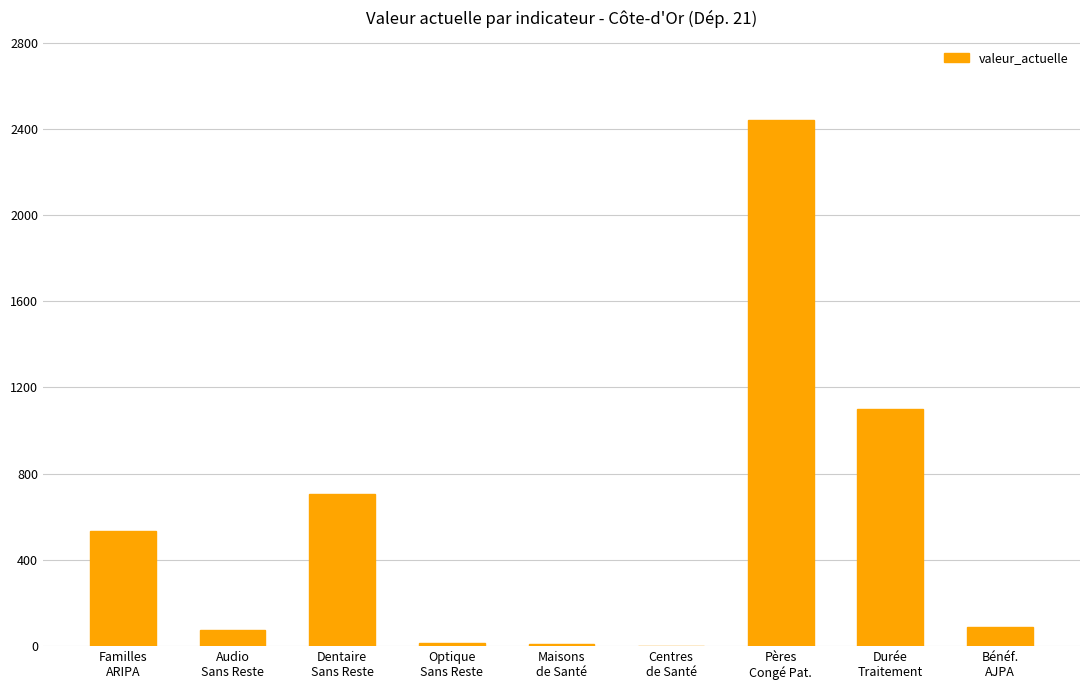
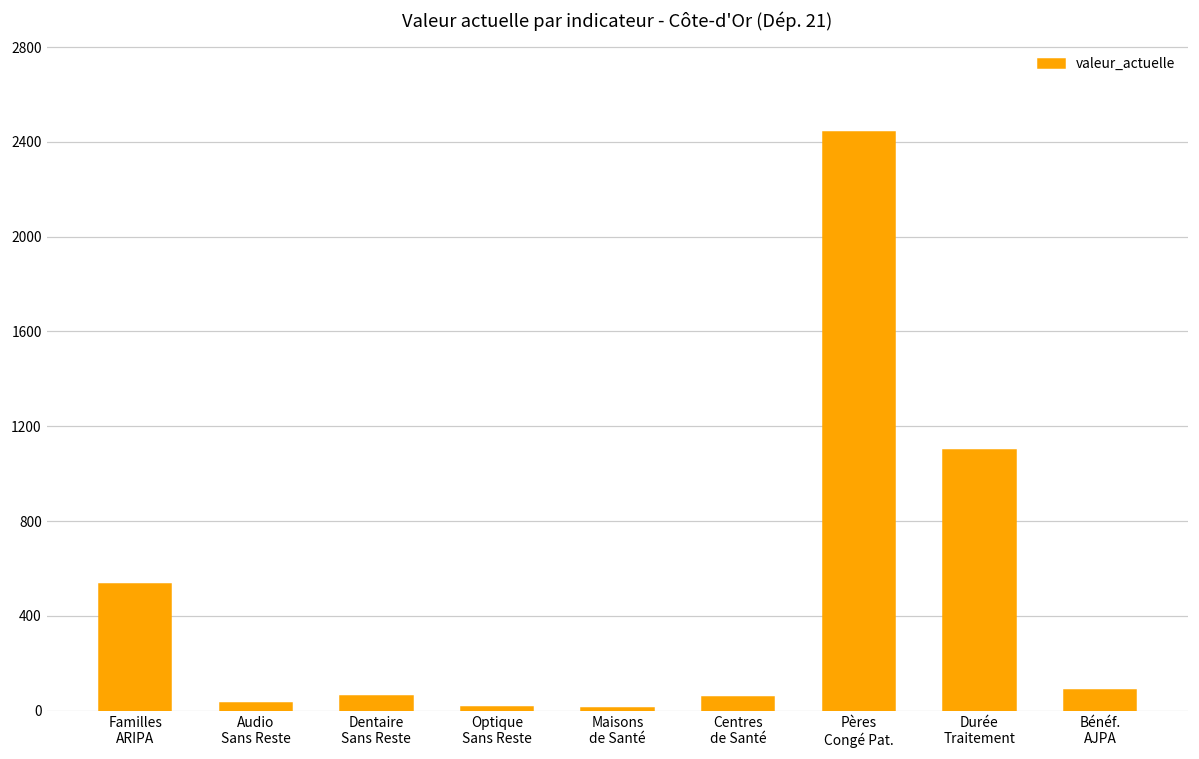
  {
    "Familles ARIPA": 530,
-   "Audio Sans Reste": 80,
-   "Dentaire Sans Reste": 710,
+   "Audio Sans Reste": 30,
+   "Dentaire Sans Reste": 60,
    "Optique Sans Reste": 10,
-   "Centres de Santé": 0,
+   "Centres de Santé": 60,
    "Pères Congé Pat.": 2440,
    "Durée Traitement": 1100,
    "Bénéf. AJPA": 90
  }
